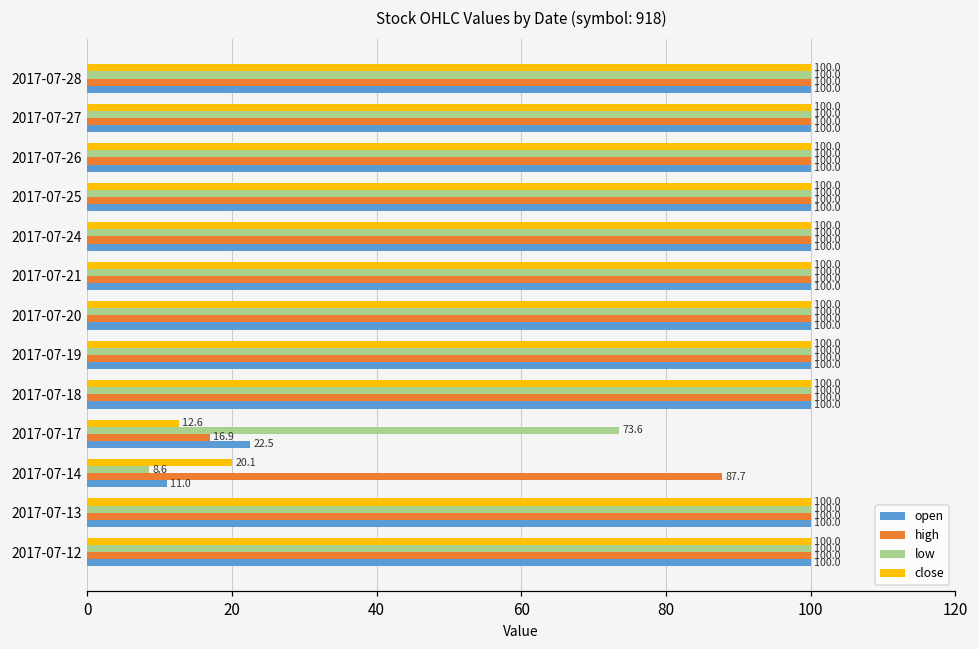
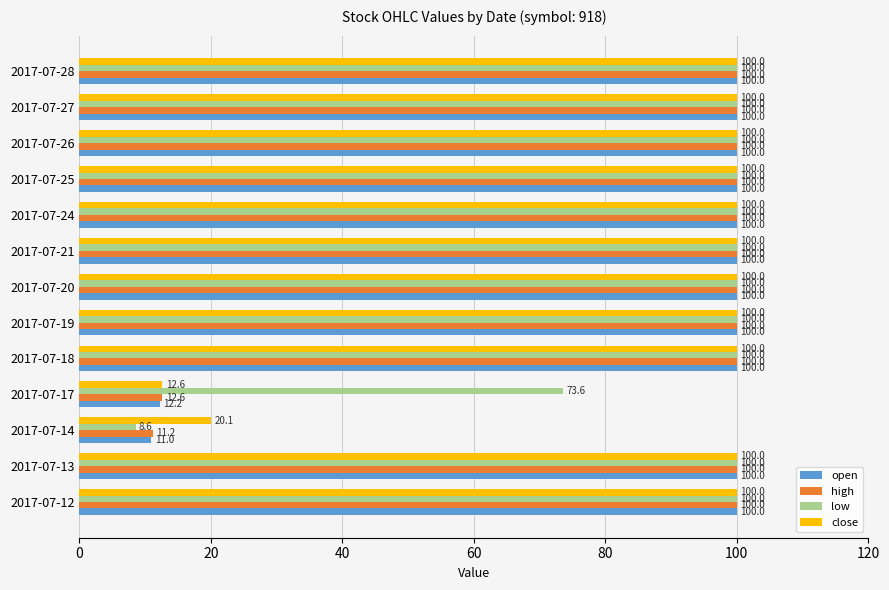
  {
    "open": {
-     "2017-07-17": 22.5,
+     "2017-07-17": 12.2,
      "2017-07-14": 11.0
    },
    "high": {
-     "2017-07-17": 16.9,
-     "2017-07-14": 87.7
+     "2017-07-17": 12.6,
+     "2017-07-14": 11.2
    },
    "low": {
      "2017-07-17": 73.6,
      "2017-07-14": 8.6
    },
    "close": {
      "2017-07-17": 12.6,
      "2017-07-14": 20.1
    }
  }
